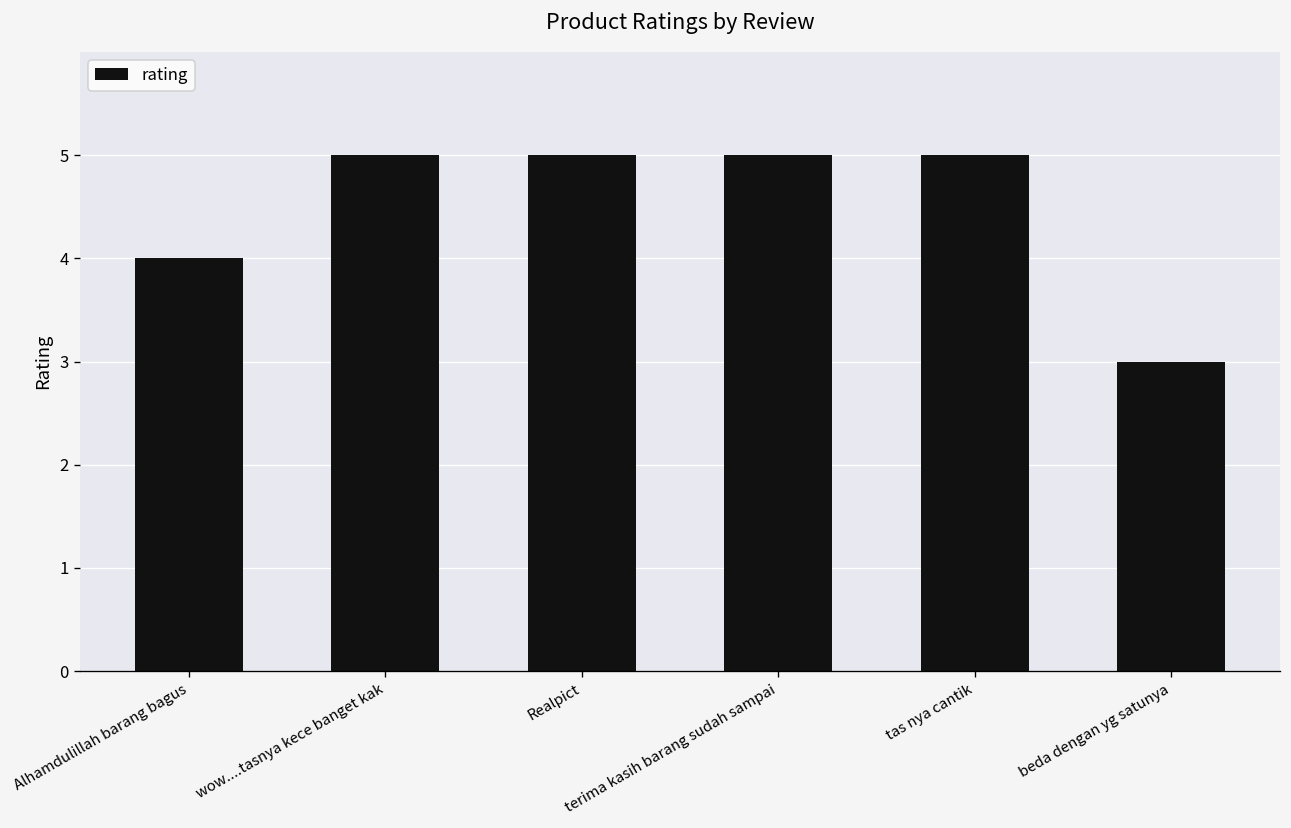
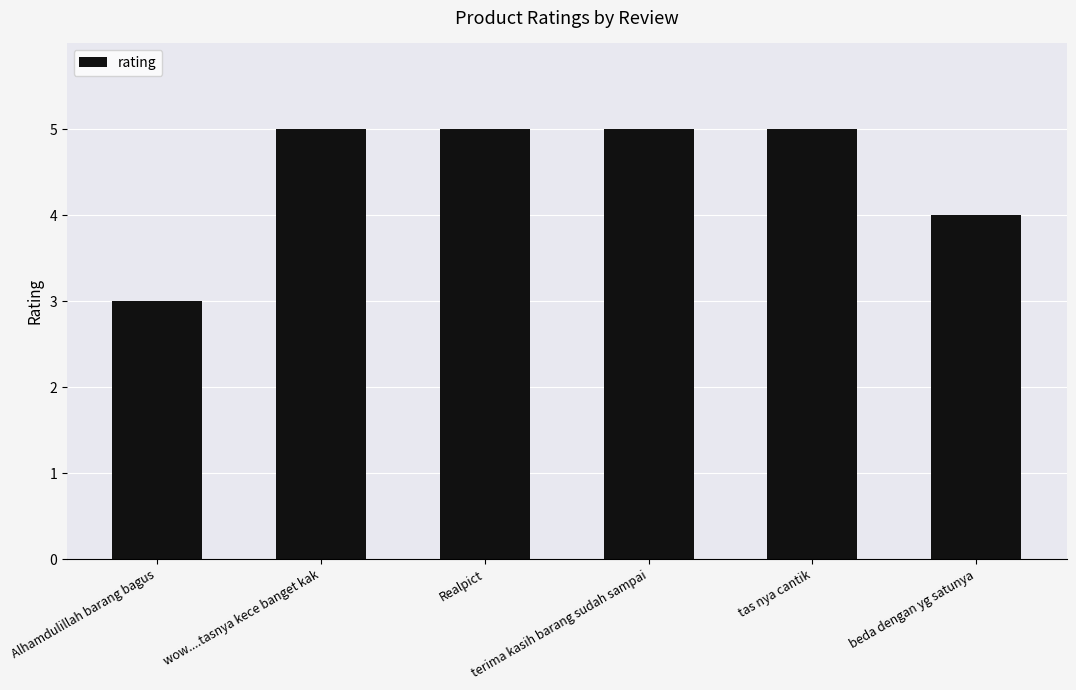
  {
-   "Alhamdulillah barang bagus": 4,
+   "Alhamdulillah barang bagus": 3,
    "wow....tasnya kece banget kak": 5,
    "Realpict": 5,
    "terima kasih barang sudah sampai": 5,
    "tas nya cantik": 5,
-   "beda dengan yg satunya": 3
+   "beda dengan yg satunya": 4
  }
